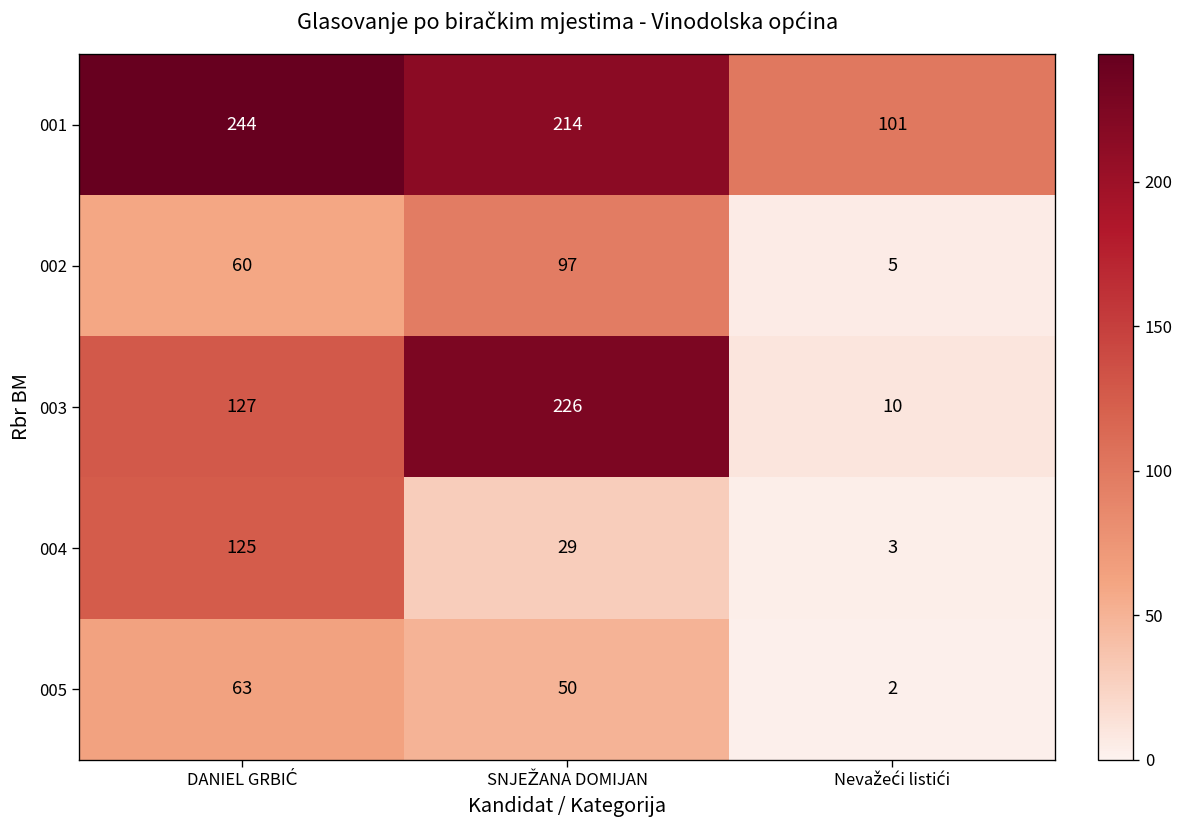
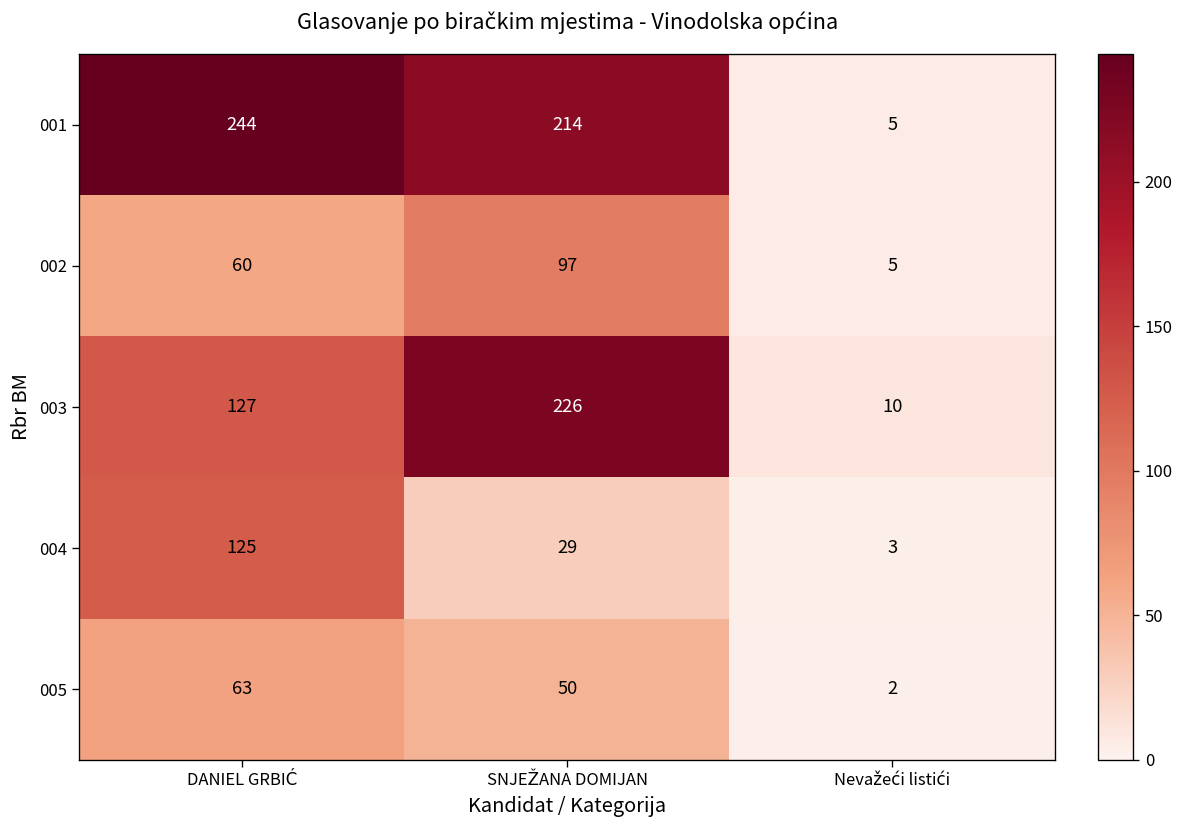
  {
    "001": {
      "DANIEL GRBIĆ": 244,
      "SNJEŽANA DOMIJAN": 214,
-     "Nevažeći listići": 101
+     "Nevažeći listići": 5
    },
    "002": {
      "DANIEL GRBIĆ": 60,
      "SNJEŽANA DOMIJAN": 97,
      "Nevažeći listići": 5
    },
    "003": {
      "DANIEL GRBIĆ": 127,
      "SNJEŽANA DOMIJAN": 226,
      "Nevažeći listići": 10
    },
    "004": {
      "DANIEL GRBIĆ": 125,
      "SNJEŽANA DOMIJAN": 29,
      "Nevažeći listići": 3
    },
    "005": {
      "DANIEL GRBIĆ": 63,
      "SNJEŽANA DOMIJAN": 50,
      "Nevažeći listići": 2
    }
  }
